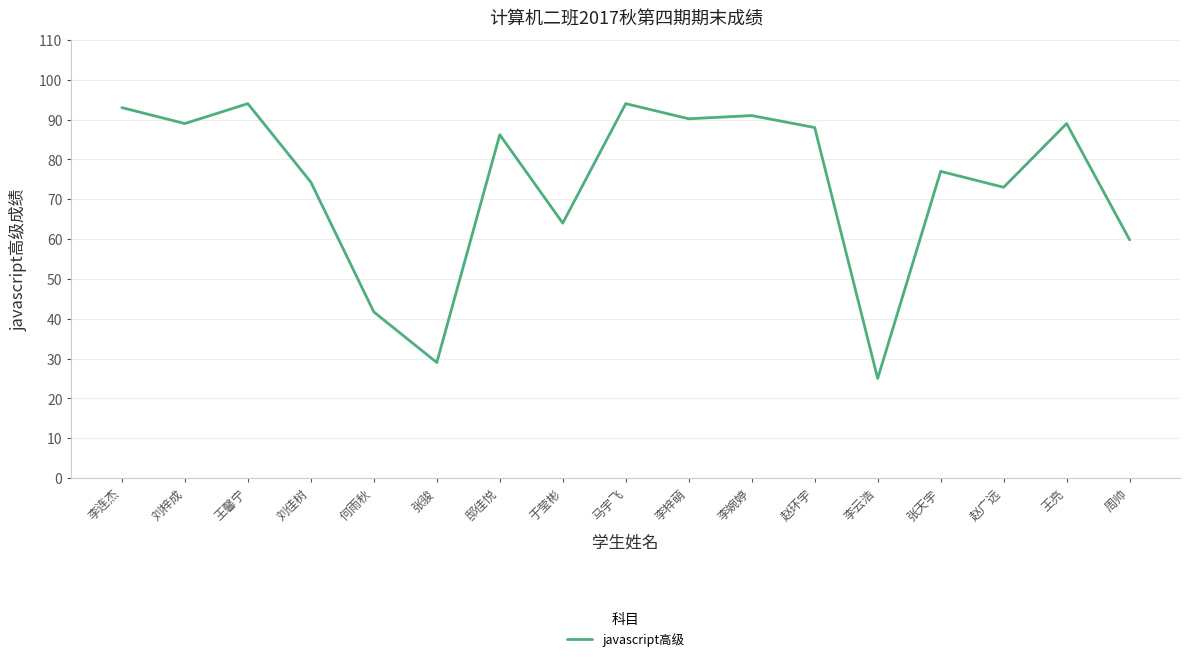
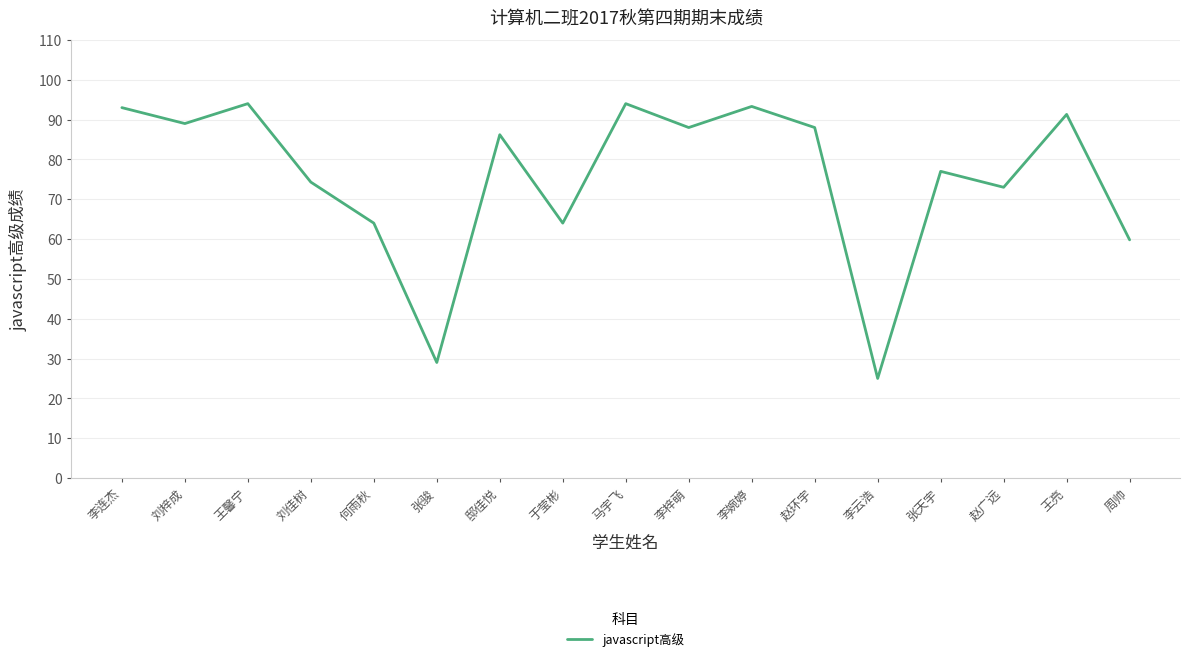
  {
    "李连杰": 93,
    "刘梓成": 89,
    "王馨宁": 94,
    "刘佳树": 74,
-   "何雨秋": 42,
+   "何雨秋": 64,
    "张骏": 29,
    "邸佳悦": 86,
    "于莹彬": 64,
    "马宇飞": 94,
-   "李梓萌": 90,
-   "李婉婷": 91,
+   "李梓萌": 88,
+   "李婉婷": 93,
    "赵环宇": 88,
    "李云浩": 25,
    "张天宇": 77,
    "赵广远": 73,
-   "王亮": 89,
+   "王亮": 91,
    "周帅": 60
  }
